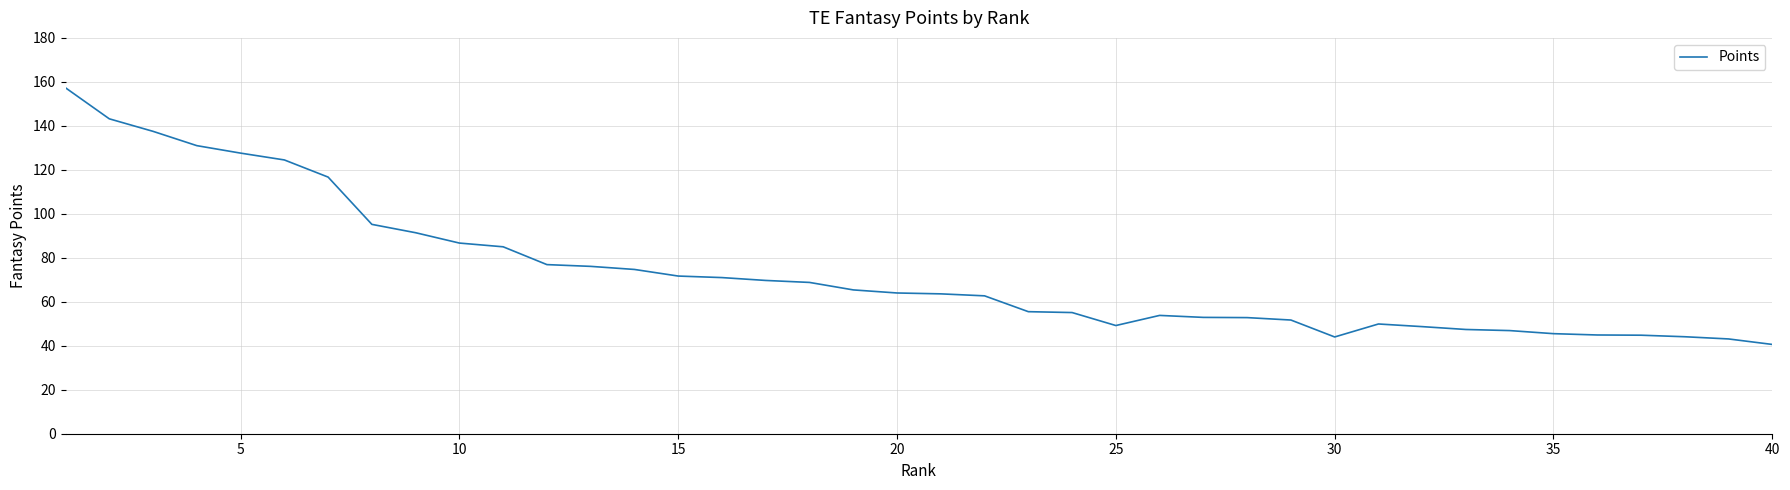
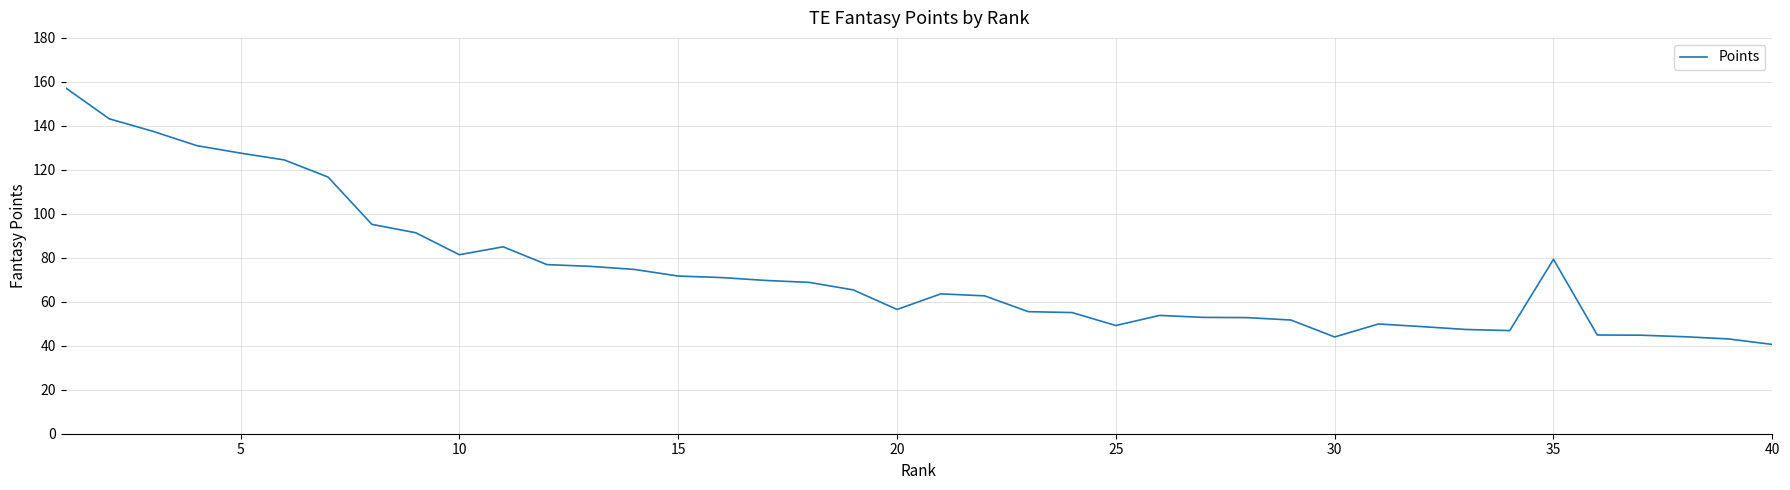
  {
    "5": 128,
-   "10": 87,
+   "10": 81,
    "15": 72,
-   "20": 64,
+   "20": 57,
    "25": 49,
    "30": 44,
-   "35": 46,
+   "35": 79,
    "40": 41
  }
